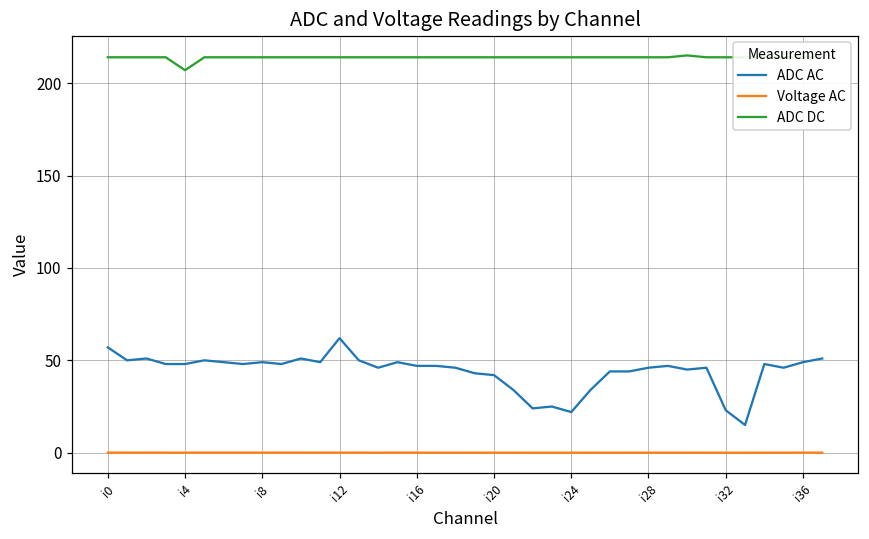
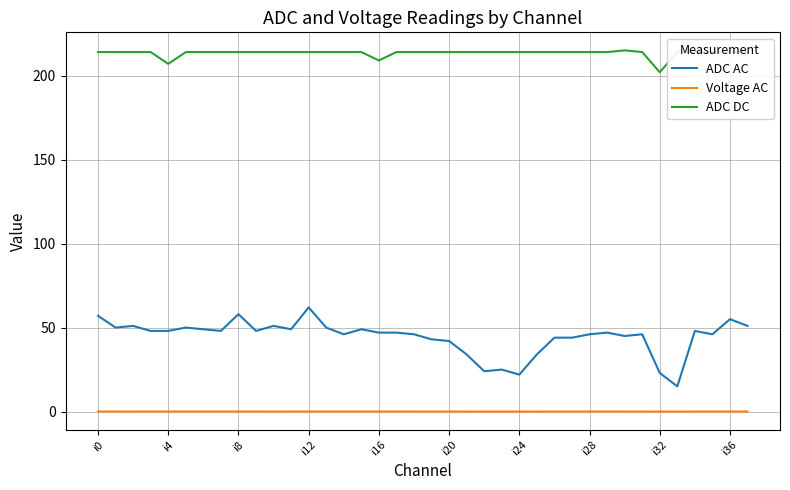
  {
    "ADC AC": {
      "i0": 57,
      "i4": 48,
-     "i8": 49,
+     "i8": 58,
      "i12": 62,
      "i16": 47,
      "i20": 42,
      "i24": 22,
      "i28": 46,
      "i32": 23,
-     "i36": 49
+     "i36": 55
    },
    "Voltage AC": {
      "i0": 0,
      "i4": 0,
      "i8": 0,
      "i12": 0,
      "i16": 0,
      "i20": 0,
      "i24": 0,
      "i28": 0,
      "i32": 0,
      "i36": 0
    },
    "ADC DC": {
      "i0": 214,
      "i4": 207,
      "i8": 214,
      "i12": 214,
-     "i16": 214,
+     "i16": 209,
      "i20": 214,
      "i24": 214,
      "i28": 214,
-     "i32": 214
+     "i32": 202
    }
  }
